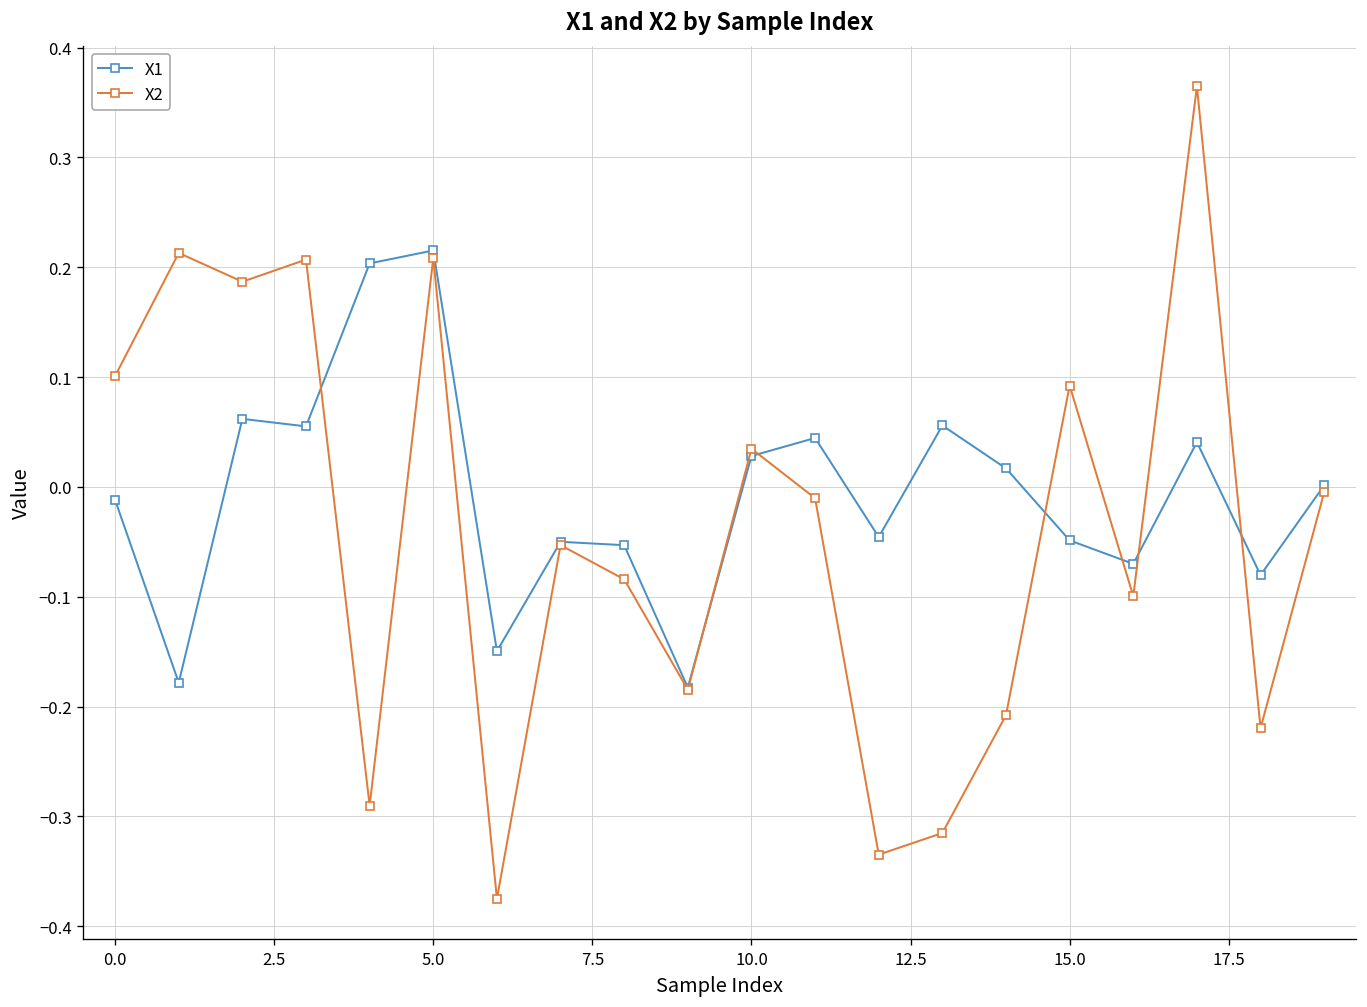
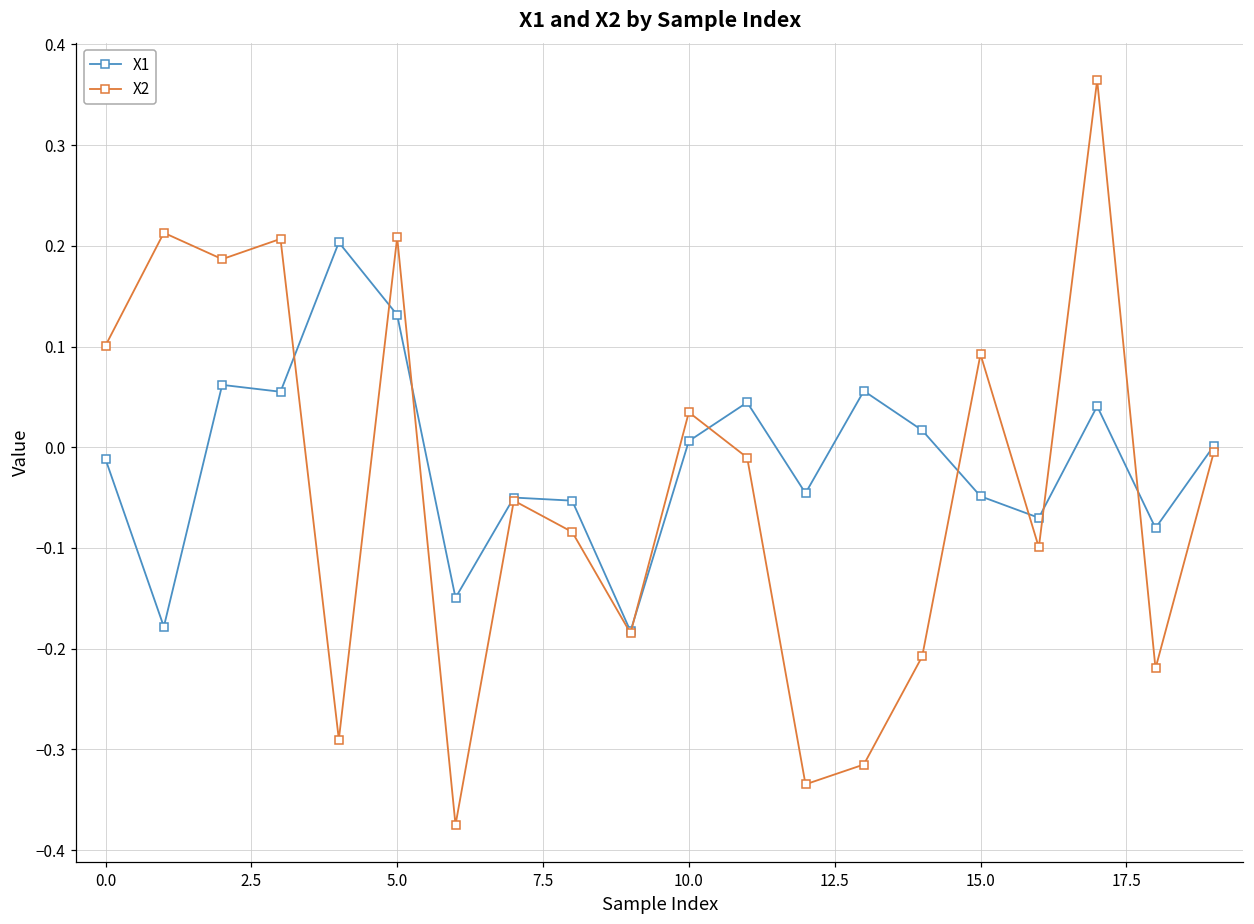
  {
    "X1": {
      "0.0": -0.01,
-     "5.0": 0.22,
-     "10.0": 0.03,
+     "5.0": 0.13,
+     "10.0": 0.01,
      "15.0": -0.05
    },
    "X2": {
      "0.0": 0.10,
      "5.0": 0.21,
      "10.0": 0.03,
      "15.0": 0.09
    }
  }
